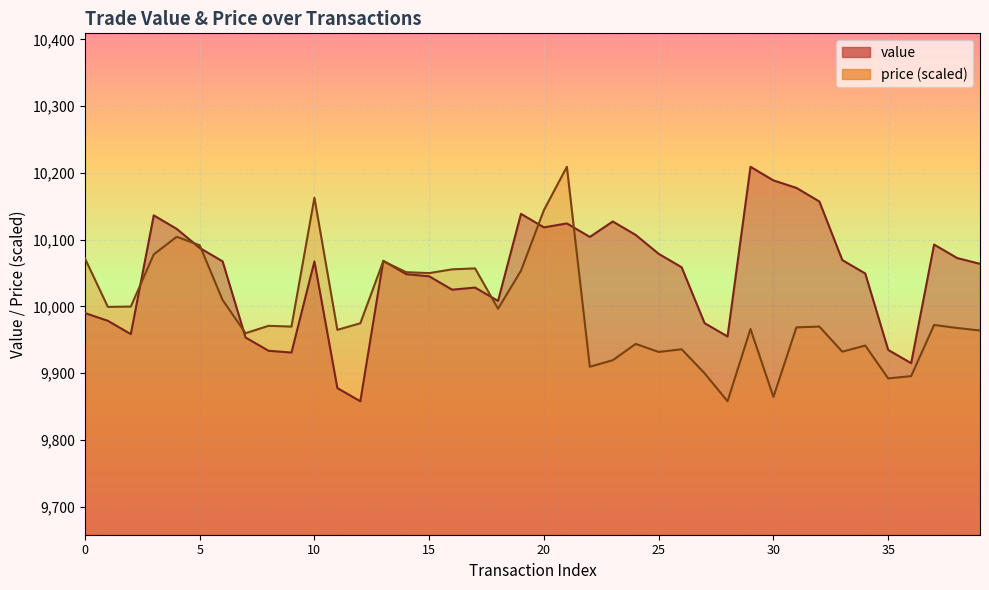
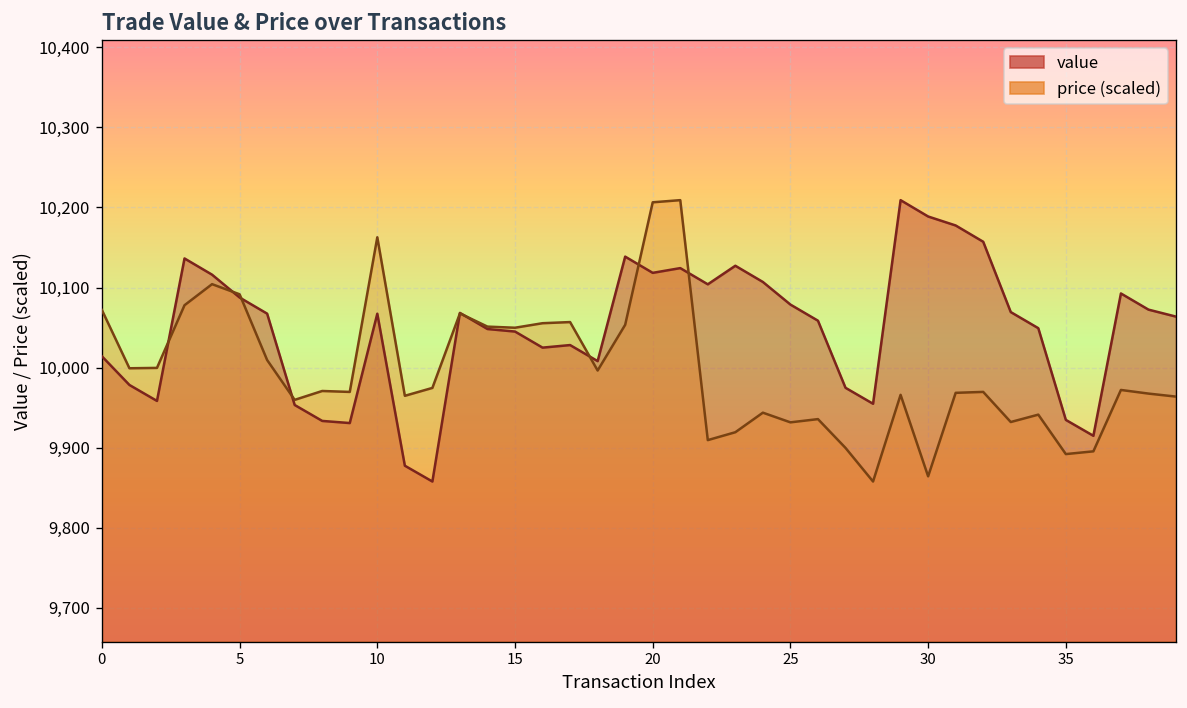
  {
    "value": {
-     "0": "9,990",
+     "0": "10,010",
      "5": "10,090",
      "10": "10,070",
      "15": "10,050",
      "20": "10,120",
      "25": "10,080",
      "30": "10,190",
      "35": "9,930"
    },
    "price (scaled)": {
      "0": "10,070",
      "5": "10,090",
      "10": "10,160",
      "15": "10,050",
-     "20": "10,140",
+     "20": "10,210",
      "25": "9,930",
      "30": "9,860",
      "35": "9,890"
    }
  }
